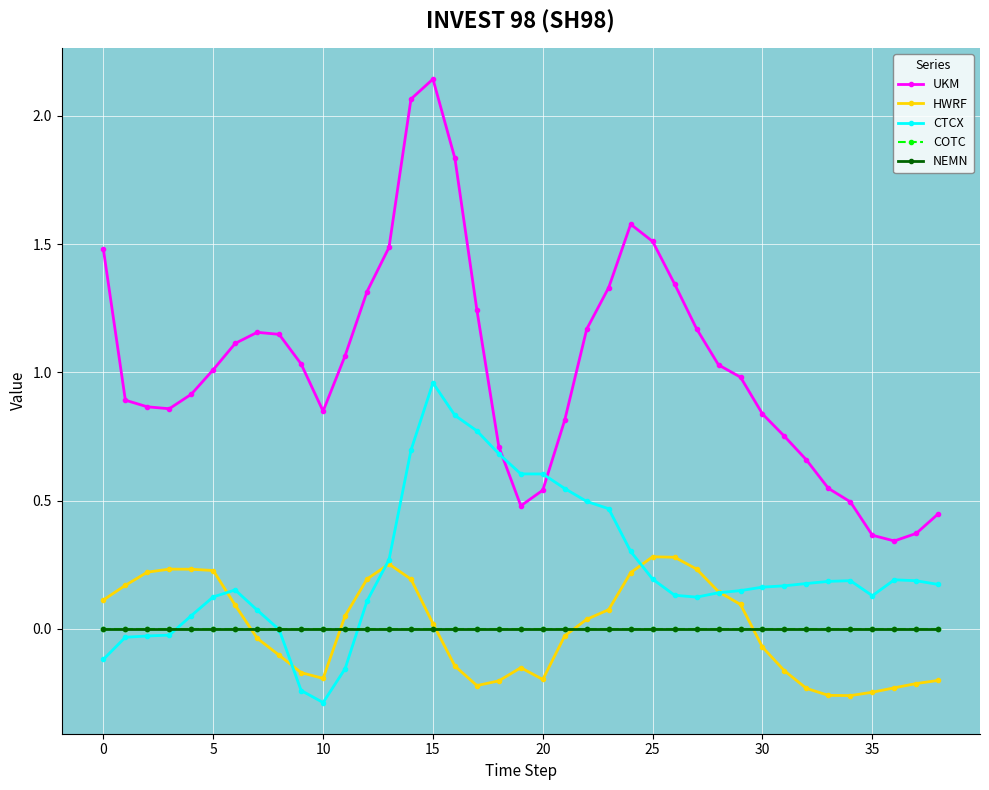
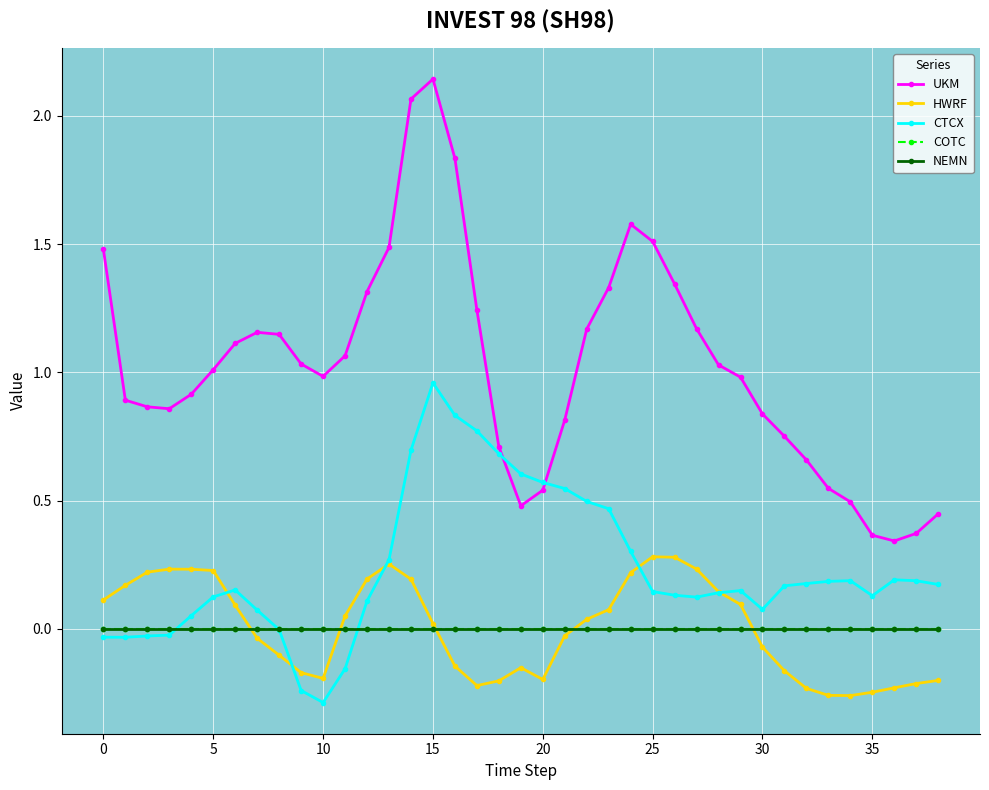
  {
    "UKM": {
      "0": 1.48,
      "5": 1.01,
-     "10": 0.85,
+     "10": 0.98,
      "15": 2.14,
      "20": 0.54,
      "25": 1.51,
      "30": 0.84,
      "35": 0.36
    },
    "HWRF": {
      "0": 0.11,
      "5": 0.23,
      "10": -0.19,
      "15": 0.02,
      "20": -0.20,
      "25": 0.28,
      "30": -0.07,
      "35": -0.25
    },
    "CTCX": {
-     "0": -0.12,
+     "0": -0.03,
      "5": 0.12,
      "10": -0.29,
      "15": 0.96,
-     "20": 0.60,
-     "25": 0.19,
-     "30": 0.16,
+     "20": 0.57,
+     "25": 0.15,
+     "30": 0.08,
      "35": 0.13
    },
    "NEMN": {
      "0": 0.00,
      "5": 0.00,
      "10": 0.00,
      "15": 0.00,
      "20": 0.00,
      "25": 0.00,
      "30": 0.00,
      "35": 0.00
    }
  }
